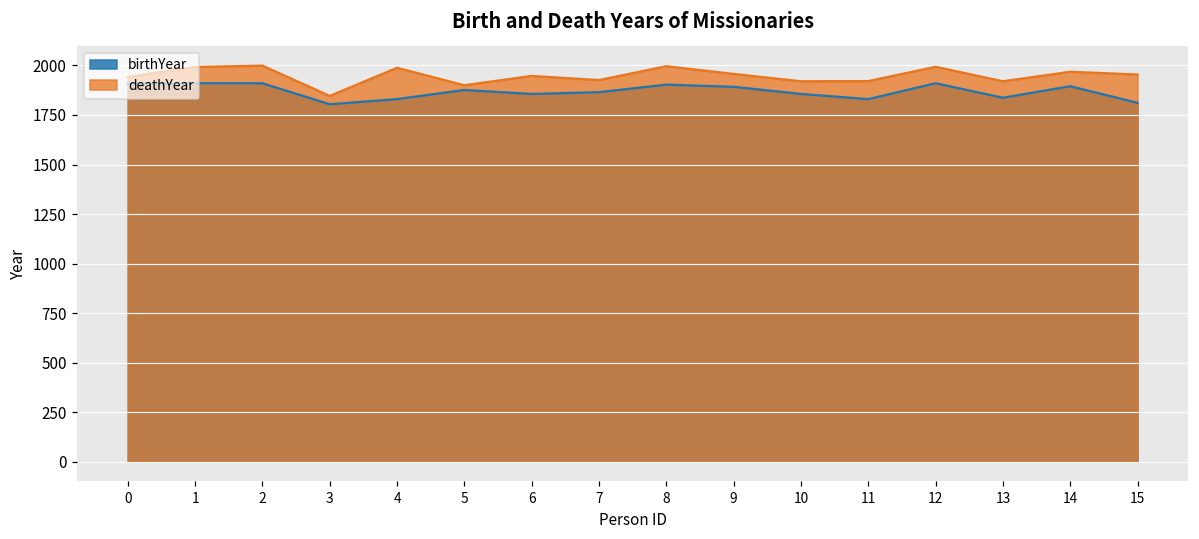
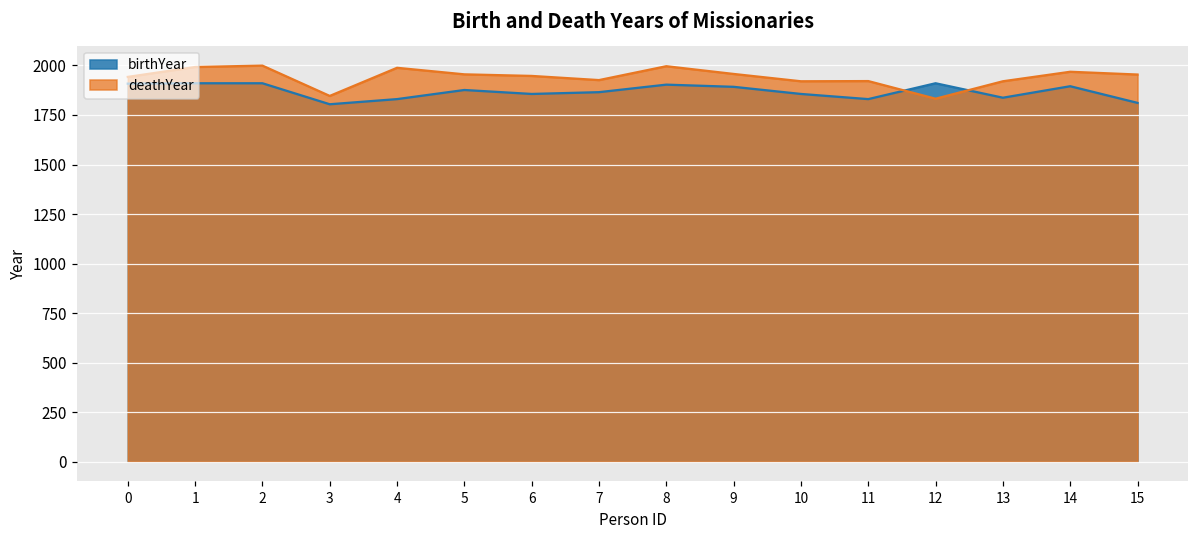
  {
    "birthYear": {
      "2": 1910,
      "3": 1800,
      "4": 1830,
      "5": 1880,
      "6": 1860,
      "7": 1870,
      "8": 1900,
      "9": 1890,
      "10": 1860,
      "11": 1830,
      "12": 1910,
      "13": 1840,
      "14": 1900,
      "15": 1810
    },
    "deathYear": {
      "2": 2000,
      "3": 1850,
      "4": 1990,
-     "5": 1900,
+     "5": 1960,
      "6": 1950,
      "7": 1930,
      "8": 2000,
      "9": 1960,
      "10": 1920,
      "11": 1920,
-     "12": 1990,
+     "12": 1830,
      "13": 1920,
      "14": 1970,
      "15": 1950
    }
  }
